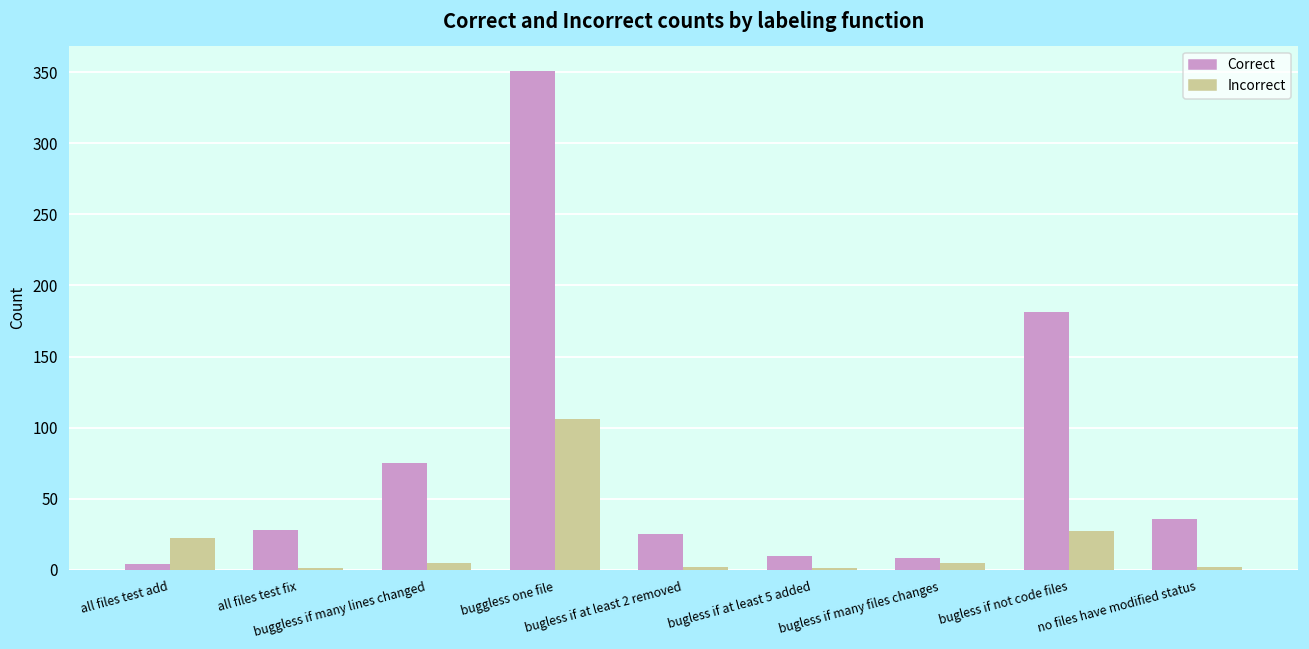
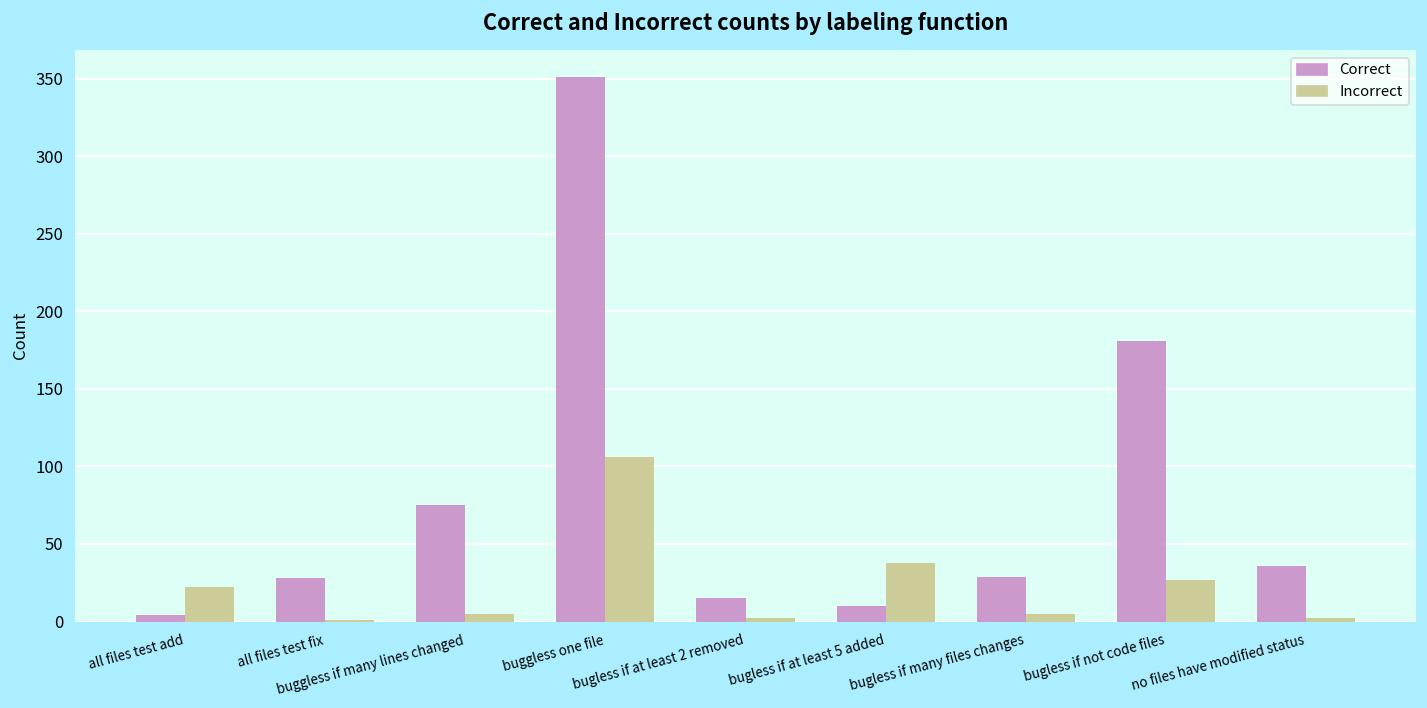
  {
    "Correct": {
      "all files test add": 4,
      "all files test fix": 28,
      "buggless if many lines changed": 75,
      "buggless one file": 351,
-     "bugless if at least 2 removed": 25,
+     "bugless if at least 2 removed": 15,
      "bugless if at least 5 added": 10,
-     "bugless if many files changes": 8,
+     "bugless if many files changes": 29,
      "bugless if not code files": 181,
      "no files have modified status": 36
    },
    "Incorrect": {
      "all files test add": 22,
      "buggless if many lines changed": 5,
      "buggless one file": 106,
      "bugless if at least 2 removed": 2,
-     "bugless if at least 5 added": 1,
+     "bugless if at least 5 added": 38,
      "bugless if many files changes": 5,
      "bugless if not code files": 27,
      "no files have modified status": 2
    }
  }
